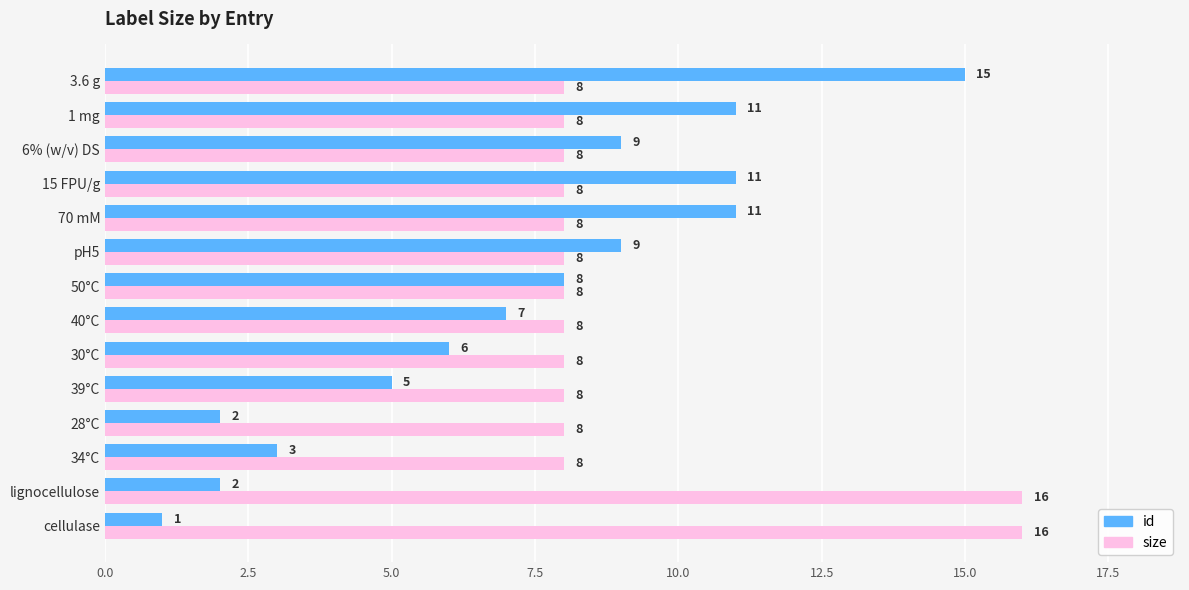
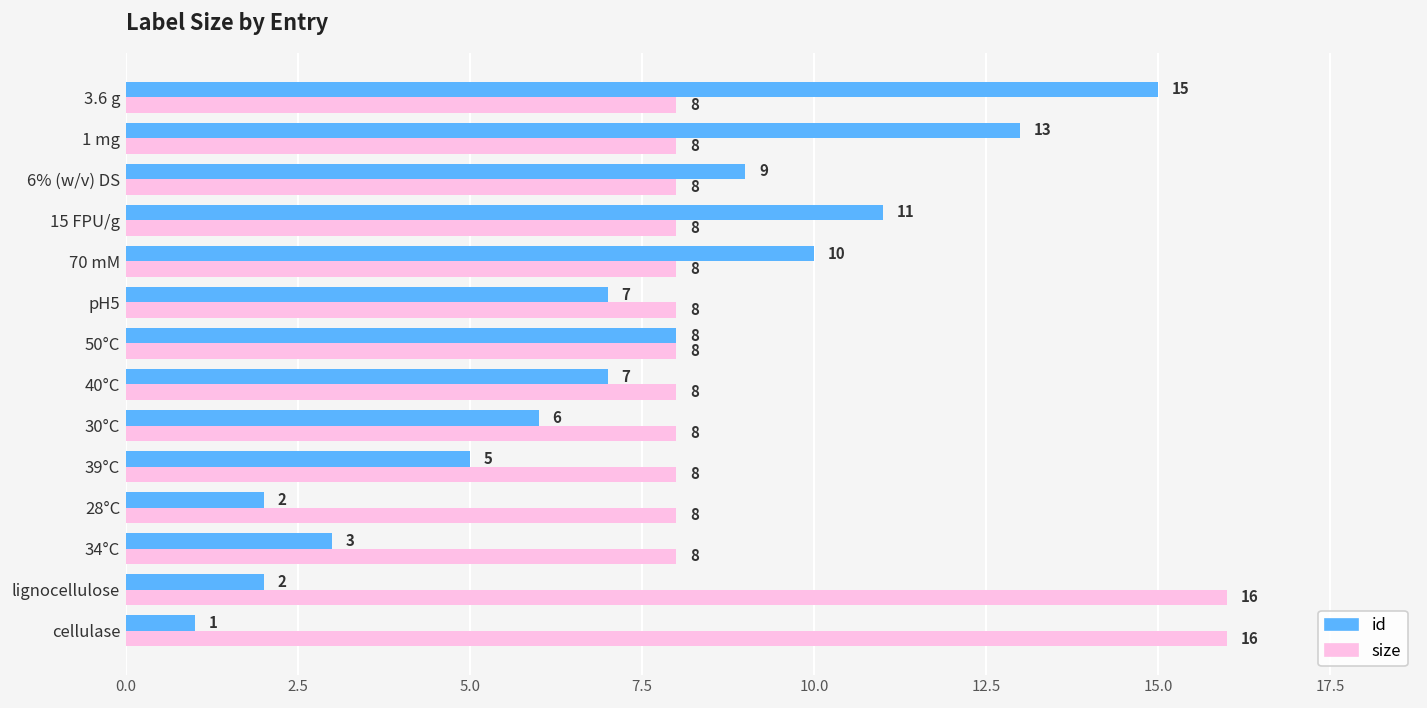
  {
    "id": {
      "3.6 g": 15,
-     "1 mg": 11,
+     "1 mg": 13,
      "6% (w/v) DS": 9,
      "15 FPU/g": 11,
-     "70 mM": 11,
-     "pH5": 9,
+     "70 mM": 10,
+     "pH5": 7,
      "50°C": 8,
      "40°C": 7,
      "30°C": 6,
      "39°C": 5,
      "28°C": 2,
      "34°C": 3,
      "lignocellulose": 2,
      "cellulase": 1
    },
    "size": {
      "3.6 g": 8,
      "1 mg": 8,
      "6% (w/v) DS": 8,
      "15 FPU/g": 8,
      "70 mM": 8,
      "pH5": 8,
      "50°C": 8,
      "40°C": 8,
      "30°C": 8,
      "39°C": 8,
      "28°C": 8,
      "34°C": 8,
      "lignocellulose": 16,
      "cellulase": 16
    }
  }
